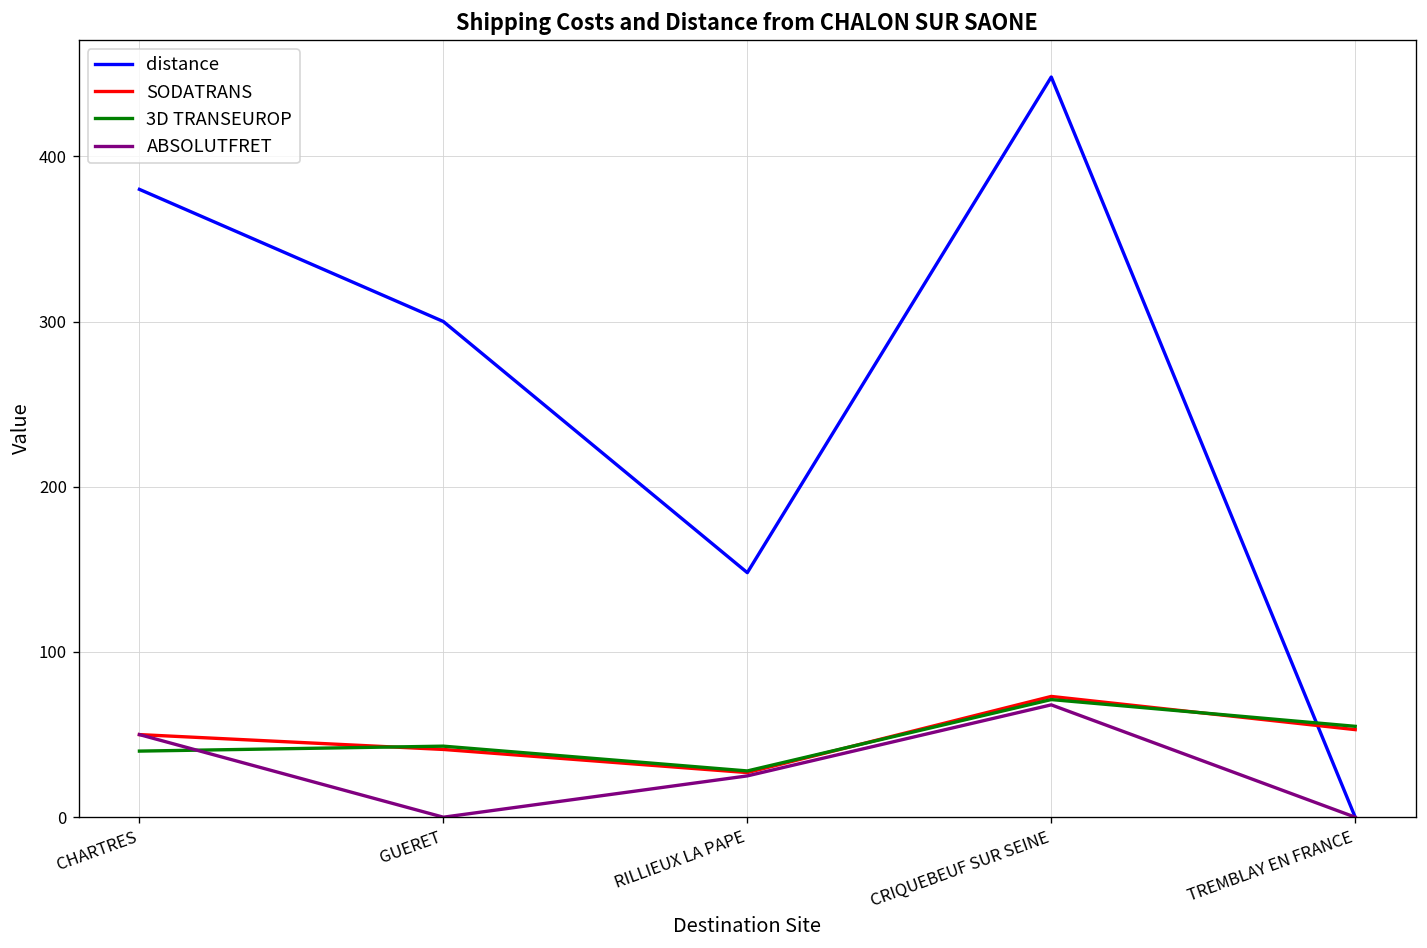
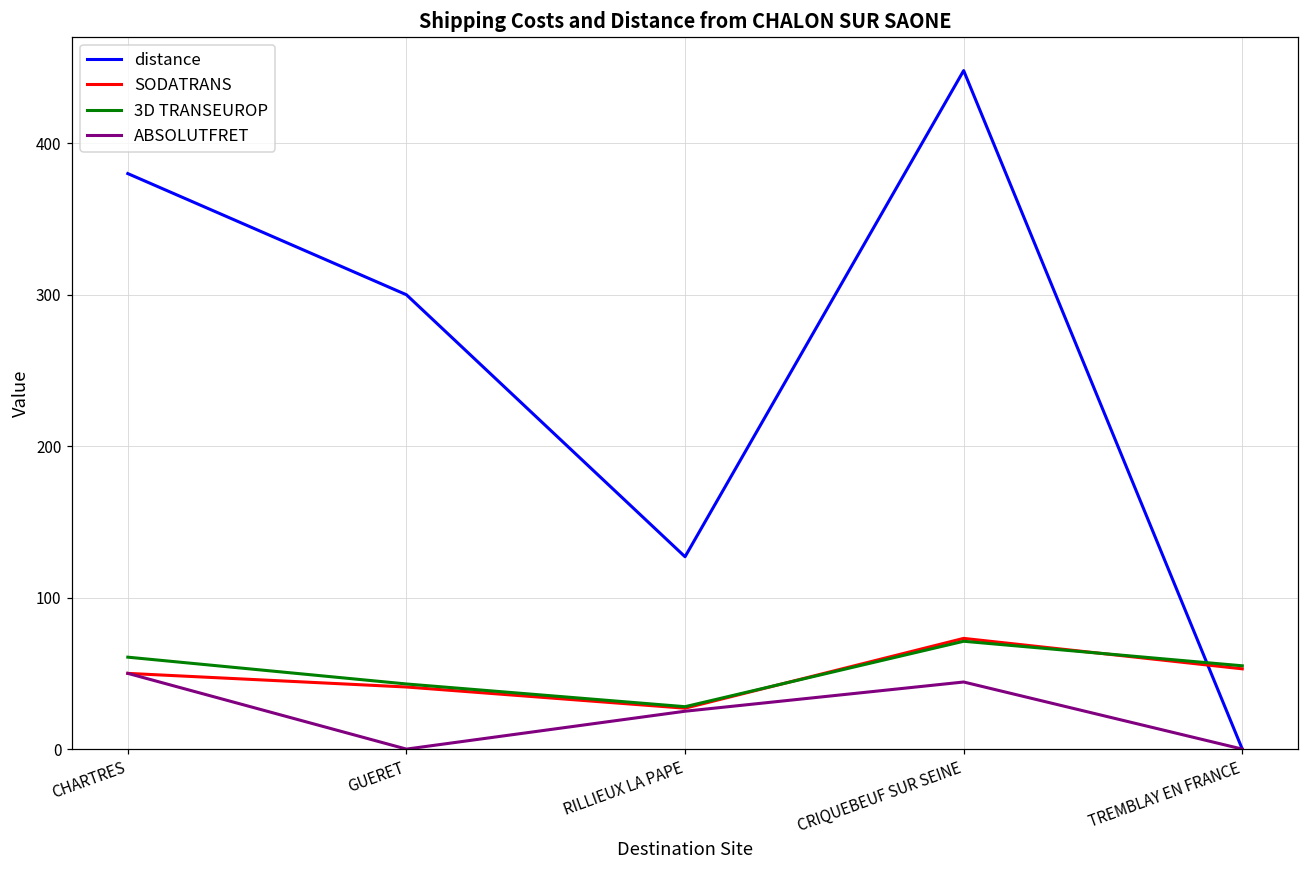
  {
    "distance": {
      "CHARTRES": 380,
      "GUERET": 300,
-     "RILLIEUX LA PAPE": 148,
+     "RILLIEUX LA PAPE": 127,
      "CRIQUEBEUF SUR SEINE": 448
    },
    "SODATRANS": {
      "GUERET": 41,
      "CRIQUEBEUF SUR SEINE": 73,
      "TREMBLAY EN FRANCE": 53
    },
    "3D TRANSEUROP": {
-     "CHARTRES": 40,
+     "CHARTRES": 61,
      "GUERET": 43,
      "CRIQUEBEUF SUR SEINE": 71,
      "TREMBLAY EN FRANCE": 55
    },
    "ABSOLUTFRET": {
      "GUERET": 0,
      "RILLIEUX LA PAPE": 25,
-     "CRIQUEBEUF SUR SEINE": 68
+     "CRIQUEBEUF SUR SEINE": 44
    }
  }
